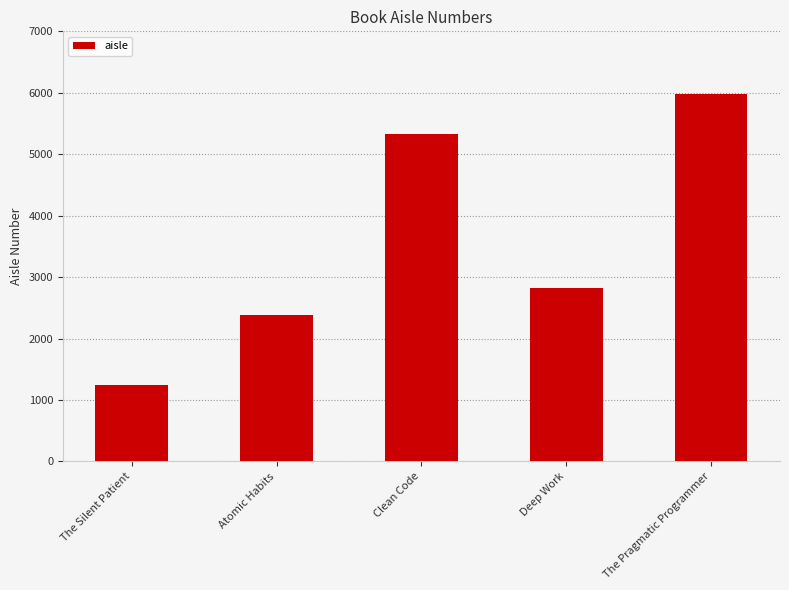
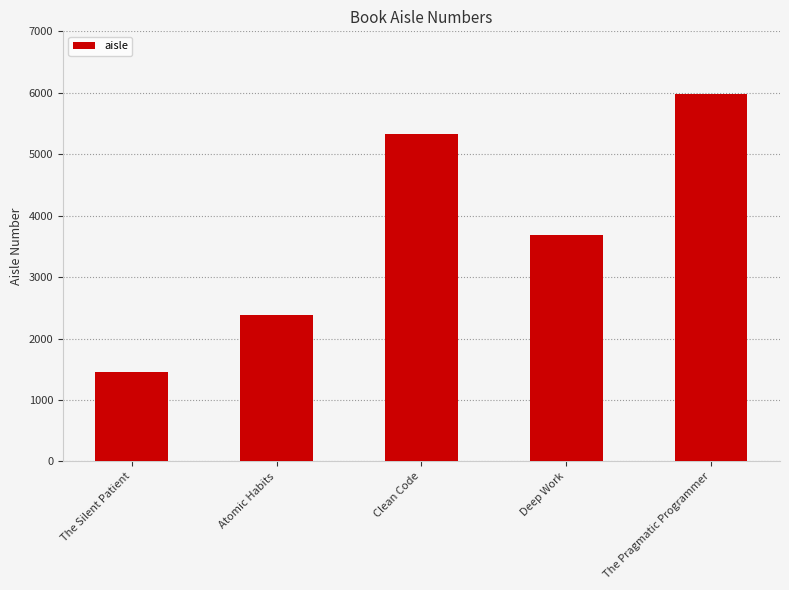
  {
-   "The Silent Patient": 1200,
+   "The Silent Patient": 1500,
    "Atomic Habits": 2400,
    "Clean Code": 5300,
-   "Deep Work": 2800,
+   "Deep Work": 3700,
    "The Pragmatic Programmer": 6000
  }
